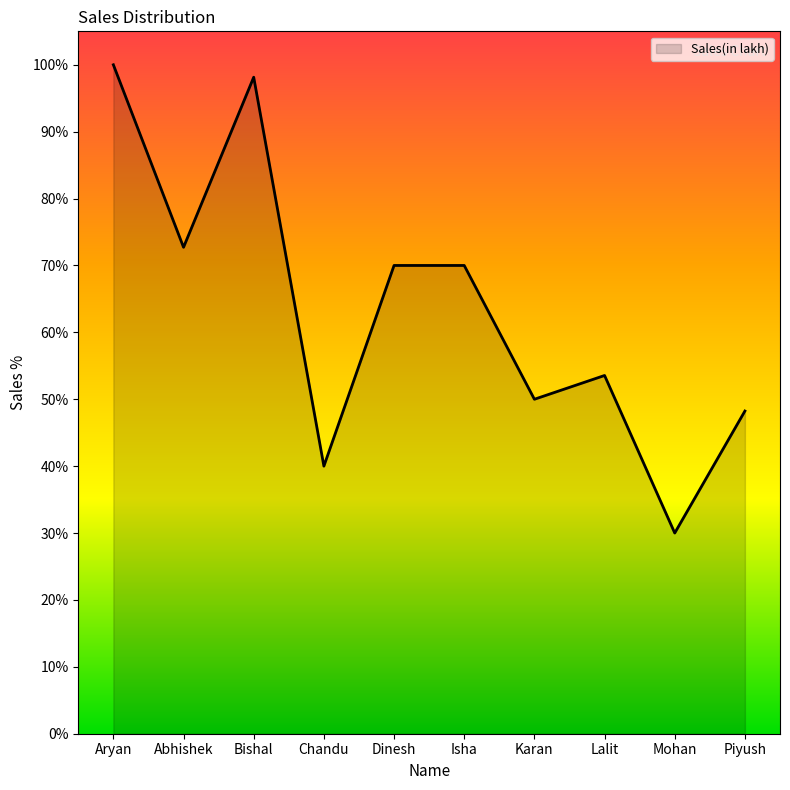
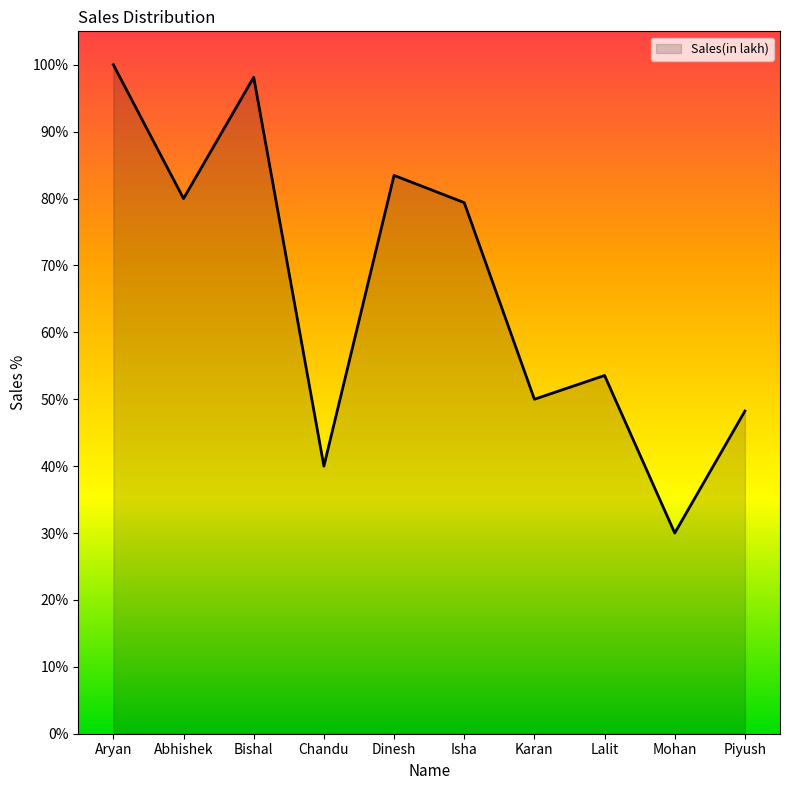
  {
    "Aryan": "100%",
-   "Abhishek": "73%",
+   "Abhishek": "80%",
    "Bishal": "98%",
    "Chandu": "40%",
-   "Dinesh": "70%",
-   "Isha": "70%",
+   "Dinesh": "83%",
+   "Isha": "79%",
    "Karan": "50%",
    "Lalit": "54%",
    "Mohan": "30%",
    "Piyush": "48%"
  }
